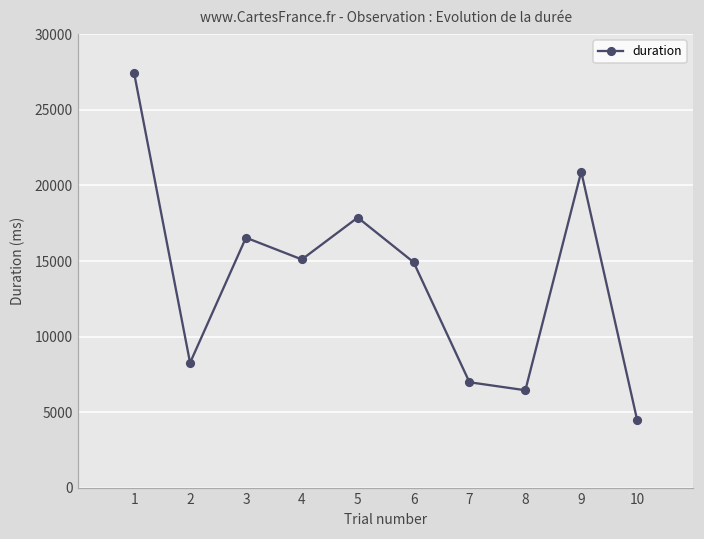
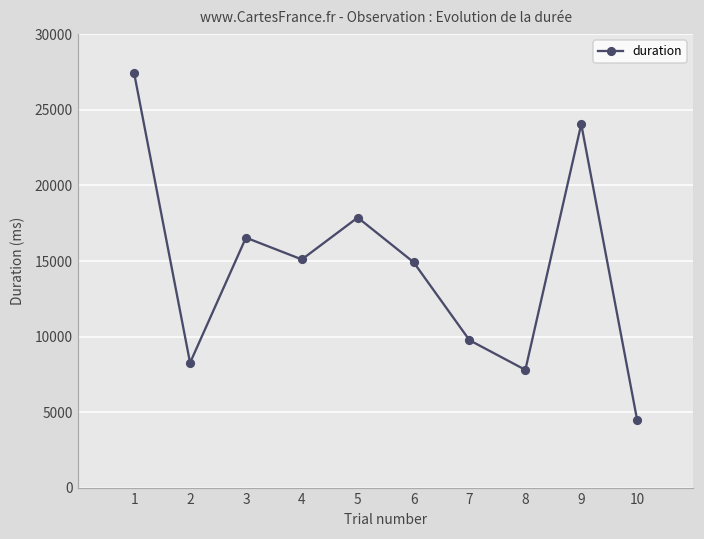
  {
    "1": 27400,
    "2": 8300,
    "3": 16500,
    "4": 15100,
    "5": 17900,
    "6": 14900,
-   "7": 7000,
-   "8": 6500,
-   "9": 20900,
+   "7": 9800,
+   "8": 7800,
+   "9": 24100,
    "10": 4500
  }
